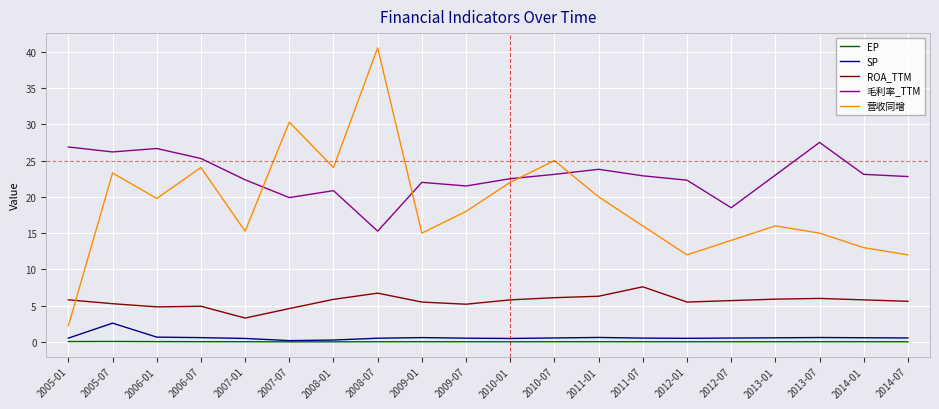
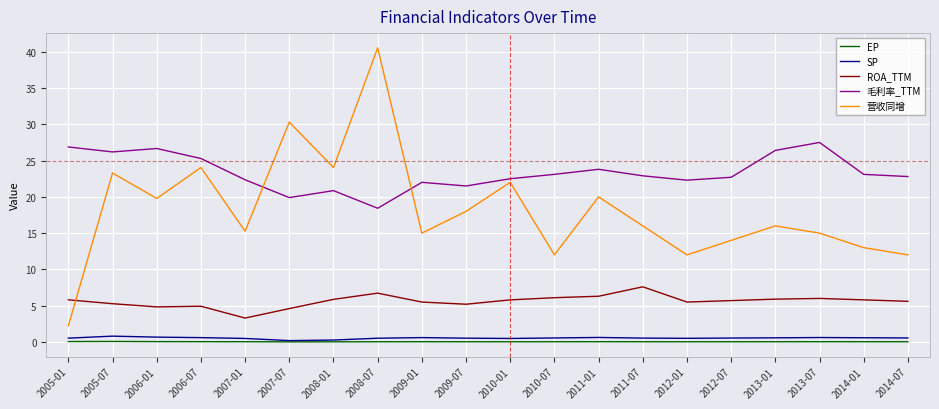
  {
    "EP": {
      "2005-01": 0,
      "2005-07": 0,
      "2006-01": 0,
      "2006-07": 0,
      "2007-01": 0,
      "2008-07": 0,
      "2009-01": 0,
      "2009-07": 0,
      "2010-01": 0,
      "2010-07": 0,
      "2011-01": 0,
      "2011-07": 0,
      "2012-01": 0,
      "2012-07": 0,
      "2013-01": 0,
      "2013-07": 0,
      "2014-01": 0,
      "2014-07": 0
    },
    "SP": {
      "2005-01": 1,
-     "2005-07": 3,
+     "2005-07": 1,
      "2006-01": 1,
      "2006-07": 1,
      "2007-01": 0,
      "2008-07": 1,
      "2009-01": 1,
      "2009-07": 1,
      "2010-01": 0,
      "2010-07": 1,
      "2011-01": 1,
      "2011-07": 1,
      "2012-01": 1,
      "2012-07": 1,
      "2013-01": 1,
      "2013-07": 1,
      "2014-01": 1,
      "2014-07": 1
    },
    "ROA_TTM": {
      "2005-01": 6,
      "2005-07": 5,
      "2006-01": 5,
      "2006-07": 5,
      "2007-01": 3,
      "2007-07": 5,
      "2008-01": 6,
      "2008-07": 7,
      "2009-01": 6,
      "2009-07": 5,
      "2010-01": 6,
      "2010-07": 6,
      "2011-01": 6,
      "2011-07": 8,
      "2012-01": 6,
      "2012-07": 6,
      "2013-01": 6,
      "2013-07": 6,
      "2014-01": 6,
      "2014-07": 6
    },
    "毛利率_TTM": {
      "2005-01": 27,
      "2005-07": 26,
      "2006-01": 27,
      "2006-07": 25,
      "2007-01": 22,
      "2007-07": 20,
      "2008-01": 21,
-     "2008-07": 15,
+     "2008-07": 18,
      "2009-01": 22,
      "2009-07": 22,
      "2010-01": 23,
      "2010-07": 23,
      "2011-01": 24,
      "2011-07": 23,
      "2012-01": 22,
-     "2012-07": 19,
-     "2013-01": 23,
+     "2012-07": 23,
+     "2013-01": 26,
      "2013-07": 28,
      "2014-01": 23,
      "2014-07": 23
    },
    "营收同增": {
      "2005-01": 2,
      "2005-07": 23,
      "2006-01": 20,
      "2006-07": 24,
      "2007-01": 15,
      "2007-07": 30,
      "2008-01": 24,
      "2008-07": 41,
      "2009-01": 15,
      "2009-07": 18,
      "2010-01": 22,
-     "2010-07": 25,
+     "2010-07": 12,
      "2011-01": 20,
      "2011-07": 16,
      "2012-01": 12,
      "2012-07": 14,
      "2013-01": 16,
      "2013-07": 15,
      "2014-01": 13,
      "2014-07": 12
    }
  }
